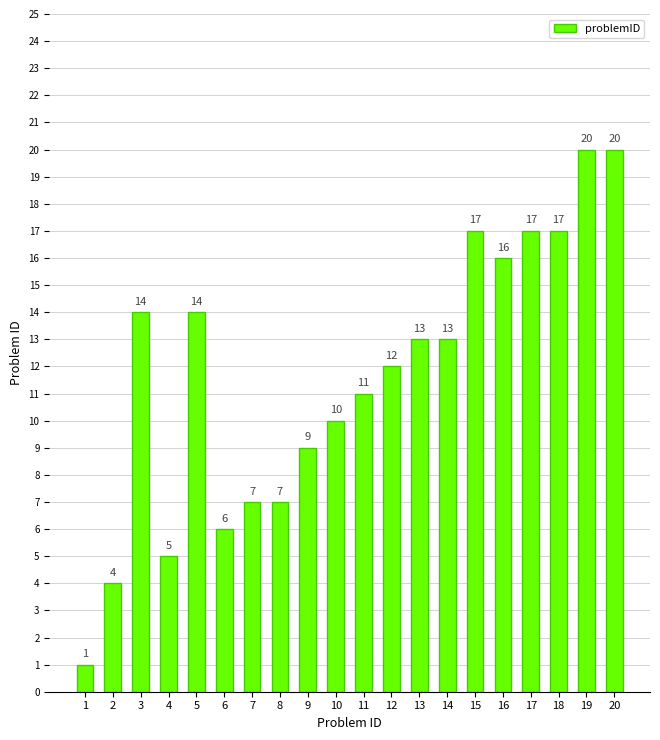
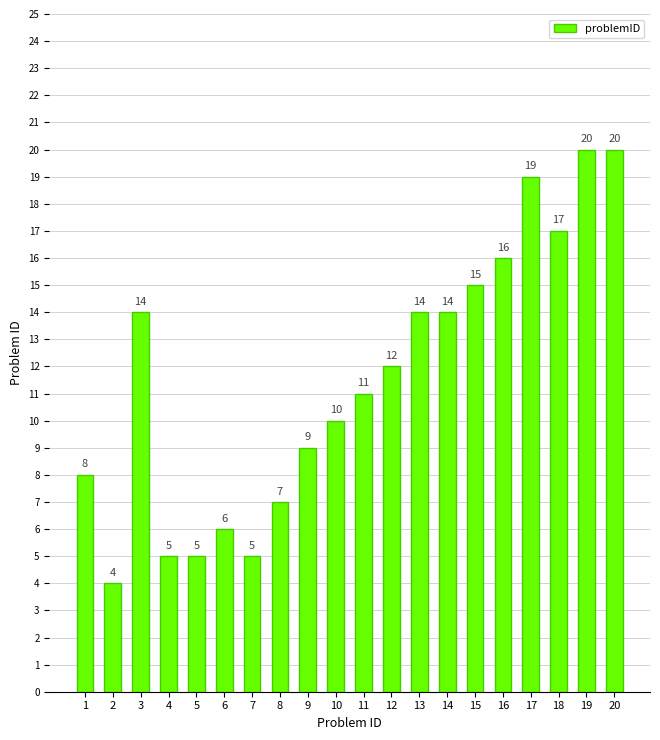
  {
-   "1": 1,
+   "1": 8,
    "2": 4,
    "3": 14,
    "4": 5,
-   "5": 14,
+   "5": 5,
    "6": 6,
-   "7": 7,
+   "7": 5,
    "8": 7,
    "9": 9,
    "10": 10,
    "11": 11,
    "12": 12,
-   "13": 13,
-   "14": 13,
-   "15": 17,
+   "13": 14,
+   "14": 14,
+   "15": 15,
    "16": 16,
-   "17": 17,
+   "17": 19,
    "18": 17,
    "19": 20,
    "20": 20
  }
